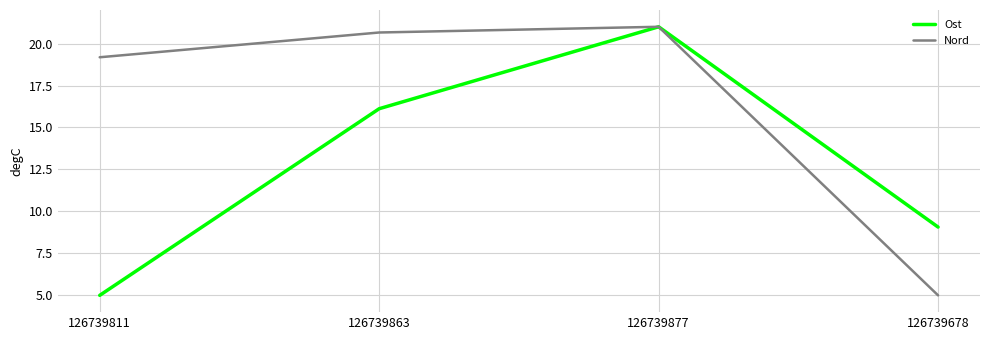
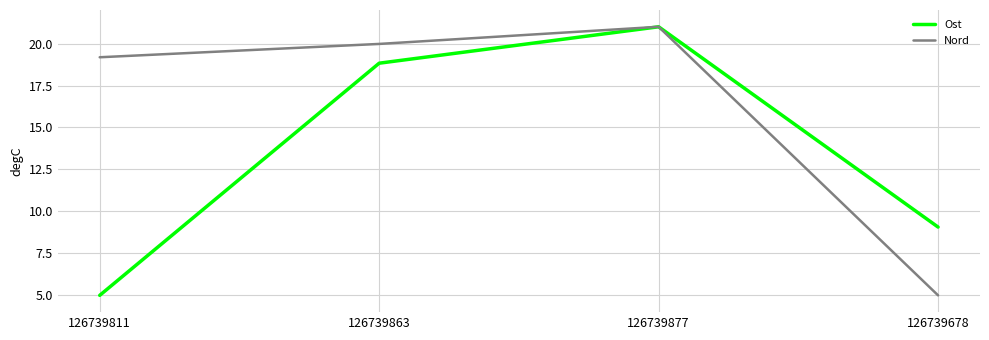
  {
    "Ost": {
      "126739811": 5.0,
-     "126739863": 16.1,
+     "126739863": 18.8,
      "126739678": 9.1
    },
    "Nord": {
      "126739811": 19.2,
-     "126739863": 20.7,
+     "126739863": 20.0,
      "126739678": 5.0
    }
  }
